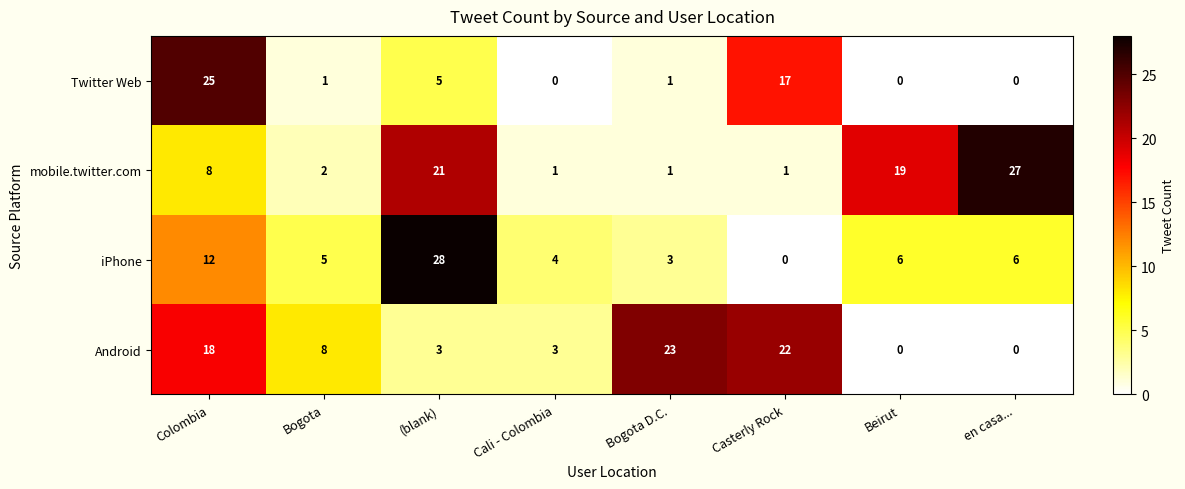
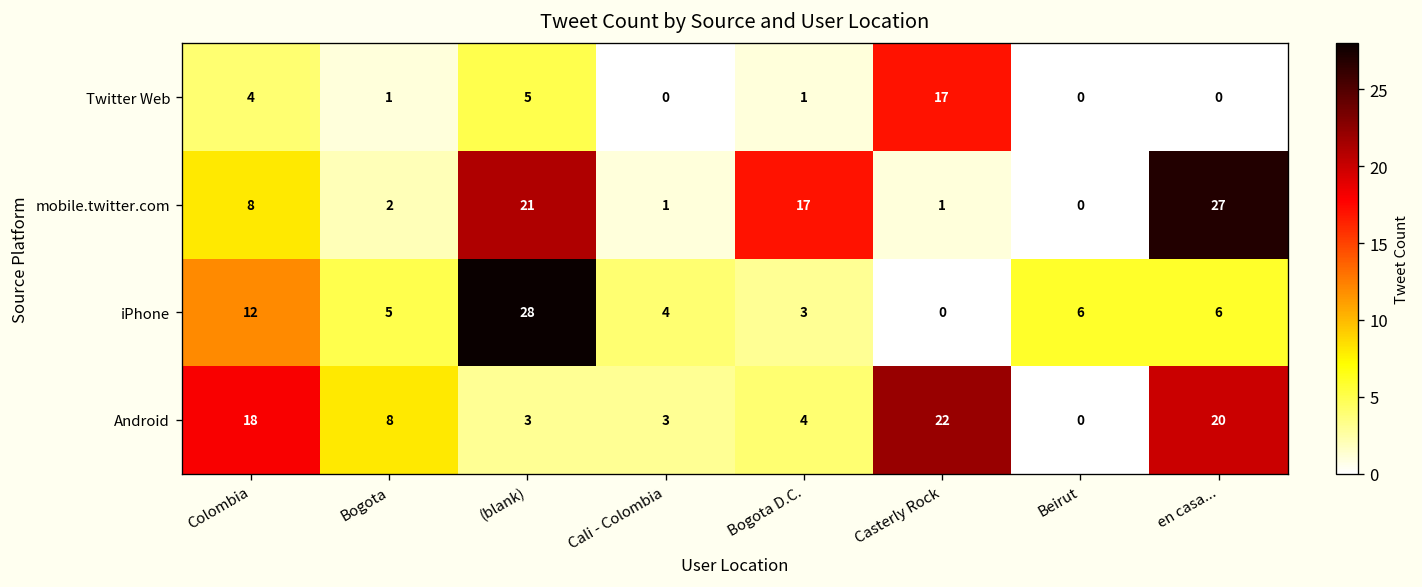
  {
    "Twitter Web": {
-     "Colombia": 25,
+     "Colombia": 4,
      "Bogota": 1,
      "(blank)": 5,
      "Cali - Colombia": 0,
      "Bogota D.C.": 1,
      "Casterly Rock": 17,
      "Beirut": 0,
      "en casa...": 0
    },
    "mobile.twitter.com": {
      "Colombia": 8,
      "Bogota": 2,
      "(blank)": 21,
      "Cali - Colombia": 1,
-     "Bogota D.C.": 1,
+     "Bogota D.C.": 17,
      "Casterly Rock": 1,
-     "Beirut": 19,
+     "Beirut": 0,
      "en casa...": 27
    },
    "iPhone": {
      "Colombia": 12,
      "Bogota": 5,
      "(blank)": 28,
      "Cali - Colombia": 4,
      "Bogota D.C.": 3,
      "Casterly Rock": 0,
      "Beirut": 6,
      "en casa...": 6
    },
    "Android": {
      "Colombia": 18,
      "Bogota": 8,
      "(blank)": 3,
      "Cali - Colombia": 3,
-     "Bogota D.C.": 23,
+     "Bogota D.C.": 4,
      "Casterly Rock": 22,
      "Beirut": 0,
-     "en casa...": 0
+     "en casa...": 20
    }
  }
